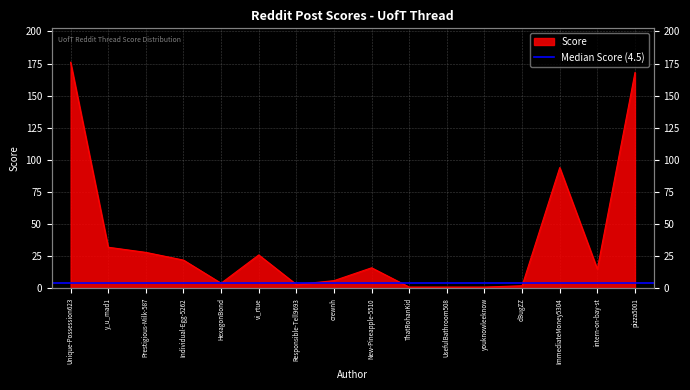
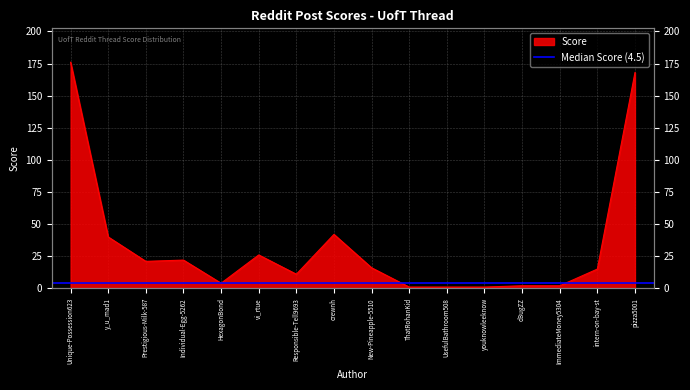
  {
    "Unique-Possession623": 176,
-   "y_u_mad1": 32,
-   "Prestigious-Milk-587": 28,
+   "y_u_mad1": 40,
+   "Prestigious-Milk-587": 21,
    "Individual-Egg-5262": 22,
    "HexagonBond": 4,
    "vi_rtue": 26,
-   "Responsible-Tell9693": 3,
-   "crewnh": 6,
+   "Responsible-Tell9693": 11,
+   "crewnh": 42,
    "New-Pineapple-5510": 16,
    "ThatRohanKid": 1,
    "UsefulBathroom508": 1,
    "youknowleeknow": 1,
    "dBugZZ": 2,
-   "ImmediateMoney5304": 94,
+   "ImmediateMoney5304": 2,
    "intern-on-bay-st": 15,
    "pizza5001": 168
  }
